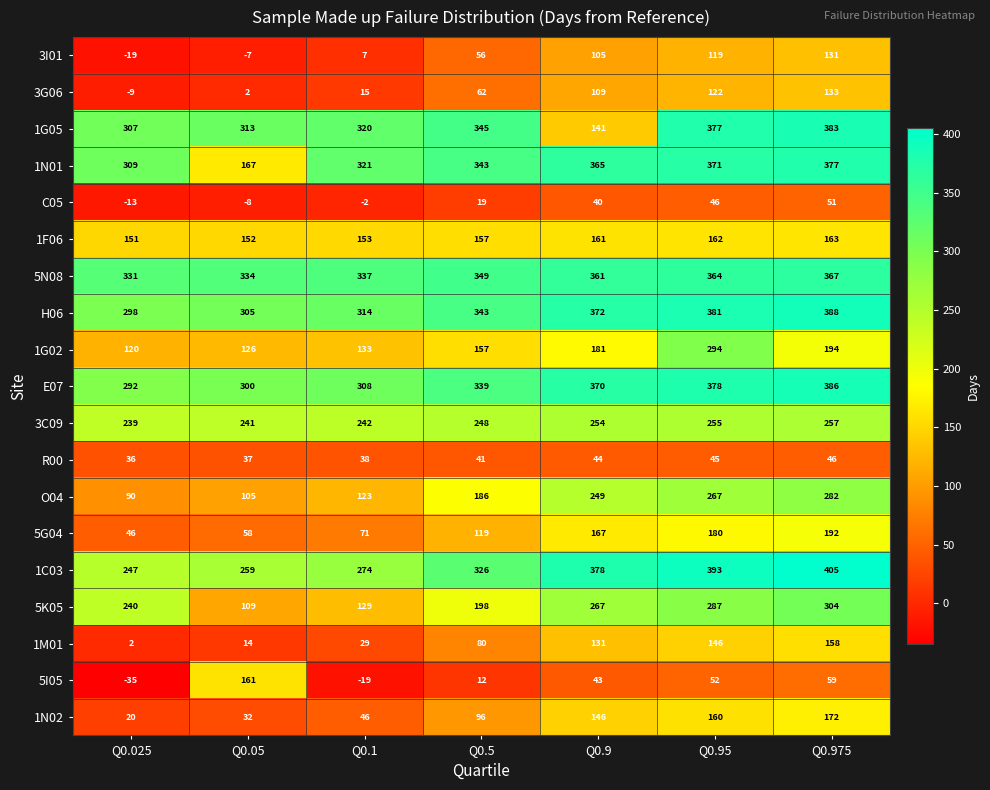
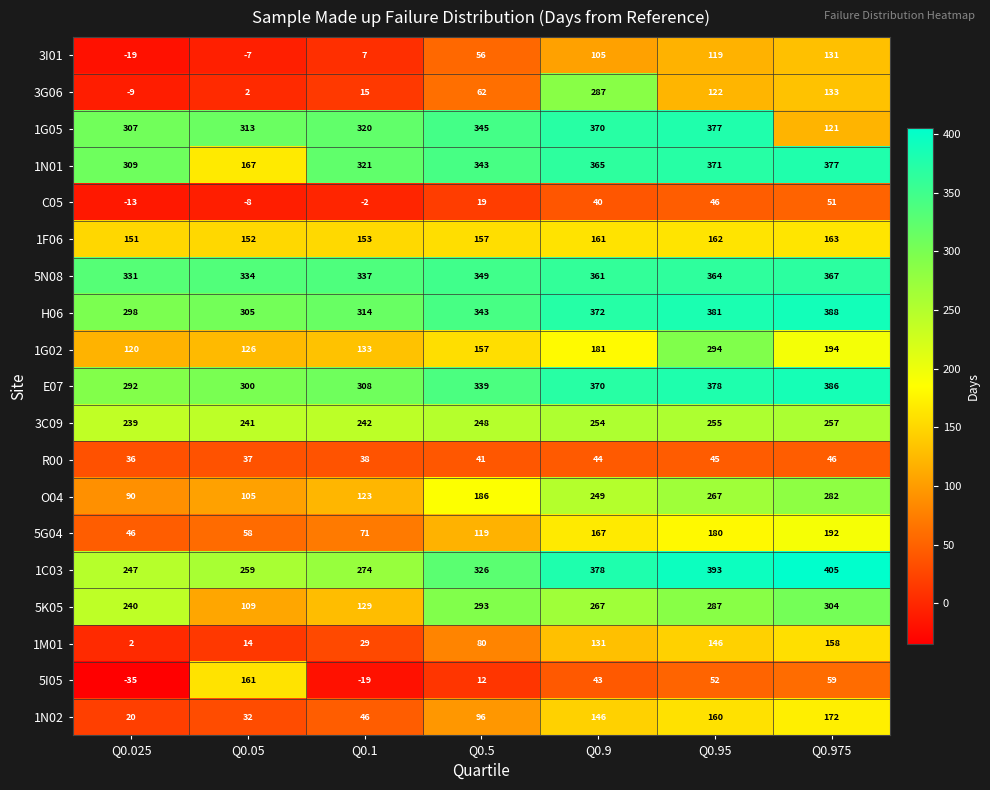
  {
    "3I01": {
      "Q0.025": -19,
      "Q0.05": -7,
      "Q0.1": 7,
      "Q0.5": 56,
      "Q0.9": 105,
      "Q0.95": 119,
      "Q0.975": 131
    },
    "3G06": {
      "Q0.025": -9,
      "Q0.05": 2,
      "Q0.1": 15,
      "Q0.5": 62,
-     "Q0.9": 109,
+     "Q0.9": 287,
      "Q0.95": 122,
      "Q0.975": 133
    },
    "1G05": {
      "Q0.025": 307,
      "Q0.05": 313,
      "Q0.1": 320,
      "Q0.5": 345,
-     "Q0.9": 141,
+     "Q0.9": 370,
      "Q0.95": 377,
-     "Q0.975": 383
+     "Q0.975": 121
    },
    "1N01": {
      "Q0.025": 309,
      "Q0.05": 167,
      "Q0.1": 321,
      "Q0.5": 343,
      "Q0.9": 365,
      "Q0.95": 371,
      "Q0.975": 377
    },
    "C05": {
      "Q0.025": -13,
      "Q0.05": -8,
      "Q0.1": -2,
      "Q0.5": 19,
      "Q0.9": 40,
      "Q0.95": 46,
      "Q0.975": 51
    },
    "1F06": {
      "Q0.025": 151,
      "Q0.05": 152,
      "Q0.1": 153,
      "Q0.5": 157,
      "Q0.9": 161,
      "Q0.95": 162,
      "Q0.975": 163
    },
    "5N08": {
      "Q0.025": 331,
      "Q0.05": 334,
      "Q0.1": 337,
      "Q0.5": 349,
      "Q0.9": 361,
      "Q0.95": 364,
      "Q0.975": 367
    },
    "H06": {
      "Q0.025": 298,
      "Q0.05": 305,
      "Q0.1": 314,
      "Q0.5": 343,
      "Q0.9": 372,
      "Q0.95": 381,
      "Q0.975": 388
    },
    "1G02": {
      "Q0.025": 120,
      "Q0.05": 126,
      "Q0.1": 133,
      "Q0.5": 157,
      "Q0.9": 181,
      "Q0.95": 294,
      "Q0.975": 194
    },
    "E07": {
      "Q0.025": 292,
      "Q0.05": 300,
      "Q0.1": 308,
      "Q0.5": 339,
      "Q0.9": 370,
      "Q0.95": 378,
      "Q0.975": 386
    },
    "3C09": {
      "Q0.025": 239,
      "Q0.05": 241,
      "Q0.1": 242,
      "Q0.5": 248,
      "Q0.9": 254,
      "Q0.95": 255,
      "Q0.975": 257
    },
    "R00": {
      "Q0.025": 36,
      "Q0.05": 37,
      "Q0.1": 38,
      "Q0.5": 41,
      "Q0.9": 44,
      "Q0.95": 45,
      "Q0.975": 46
    },
    "O04": {
      "Q0.025": 90,
      "Q0.05": 105,
      "Q0.1": 123,
      "Q0.5": 186,
      "Q0.9": 249,
      "Q0.95": 267,
      "Q0.975": 282
    },
    "5G04": {
      "Q0.025": 46,
      "Q0.05": 58,
      "Q0.1": 71,
      "Q0.5": 119,
      "Q0.9": 167,
      "Q0.95": 180,
      "Q0.975": 192
    },
    "1C03": {
      "Q0.025": 247,
      "Q0.05": 259,
      "Q0.1": 274,
      "Q0.5": 326,
      "Q0.9": 378,
      "Q0.95": 393,
      "Q0.975": 405
    },
    "5K05": {
      "Q0.025": 240,
      "Q0.05": 109,
      "Q0.1": 129,
-     "Q0.5": 198,
+     "Q0.5": 293,
      "Q0.9": 267,
      "Q0.95": 287,
      "Q0.975": 304
    },
    "1M01": {
      "Q0.025": 2,
      "Q0.05": 14,
      "Q0.1": 29,
      "Q0.5": 80,
      "Q0.9": 131,
      "Q0.95": 146,
      "Q0.975": 158
    },
    "5I05": {
      "Q0.025": -35,
      "Q0.05": 161,
      "Q0.1": -19,
      "Q0.5": 12,
      "Q0.9": 43,
      "Q0.95": 52,
      "Q0.975": 59
    },
    "1N02": {
      "Q0.025": 20,
      "Q0.05": 32,
      "Q0.1": 46,
      "Q0.5": 96,
      "Q0.9": 146,
      "Q0.95": 160,
      "Q0.975": 172
    }
  }
